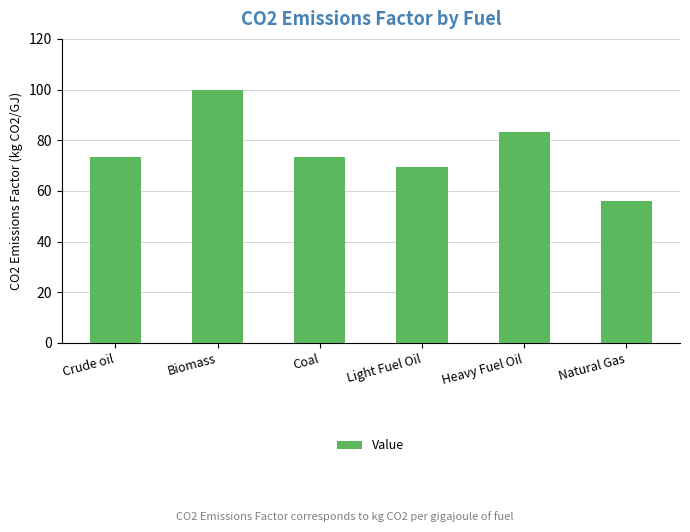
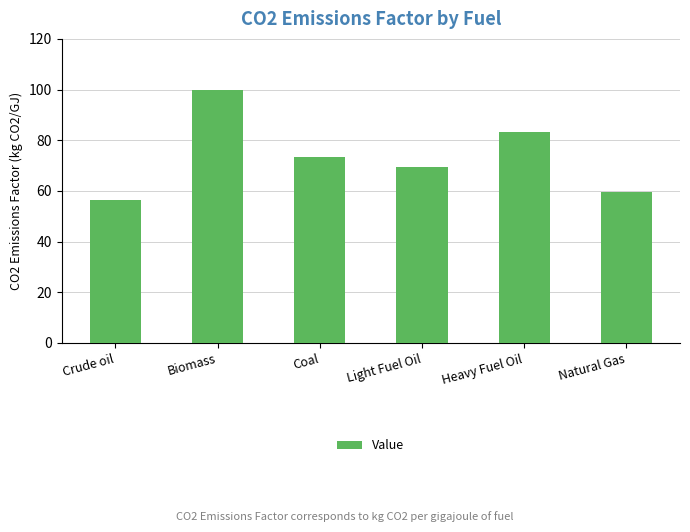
  {
-   "Crude oil": 73,
+   "Crude oil": 56,
    "Biomass": 100,
    "Coal": 73,
    "Light Fuel Oil": 69,
    "Heavy Fuel Oil": 83,
-   "Natural Gas": 56
+   "Natural Gas": 60
  }
